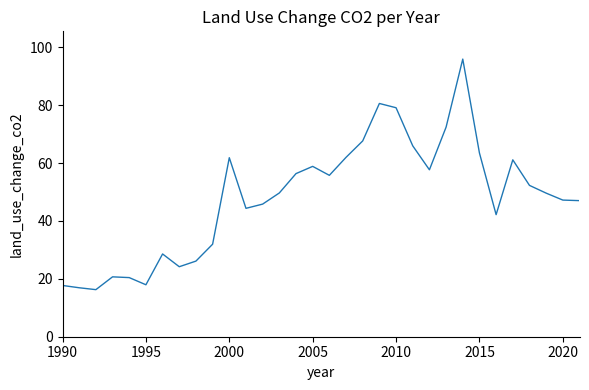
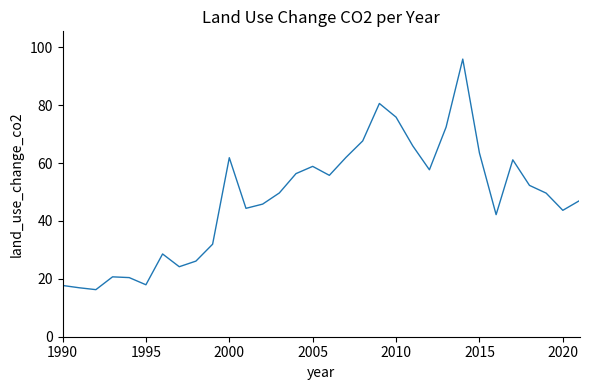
  {
    "1990": 18,
    "1995": 18,
    "2000": 62,
    "2005": 59,
-   "2010": 79,
+   "2010": 76,
    "2015": 63,
-   "2020": 47
+   "2020": 44
  }
